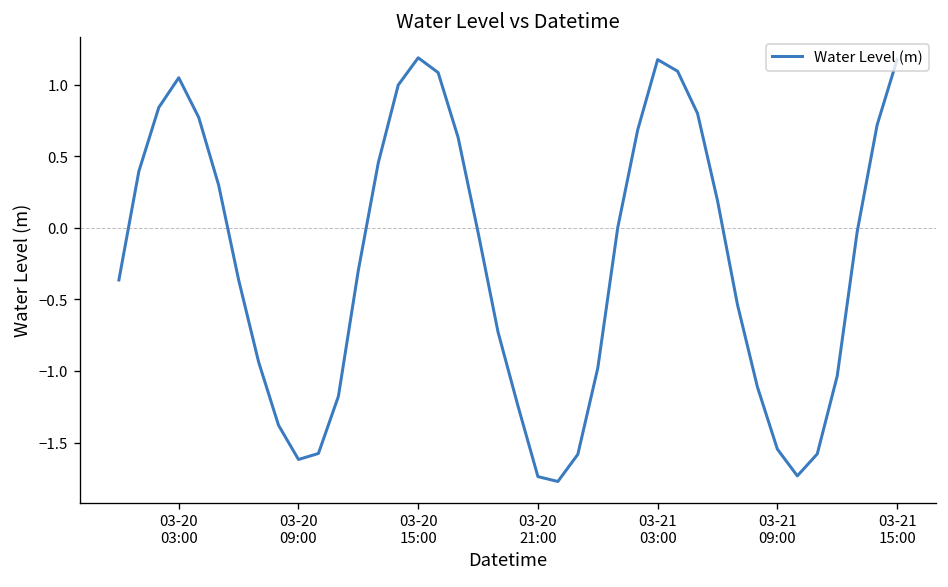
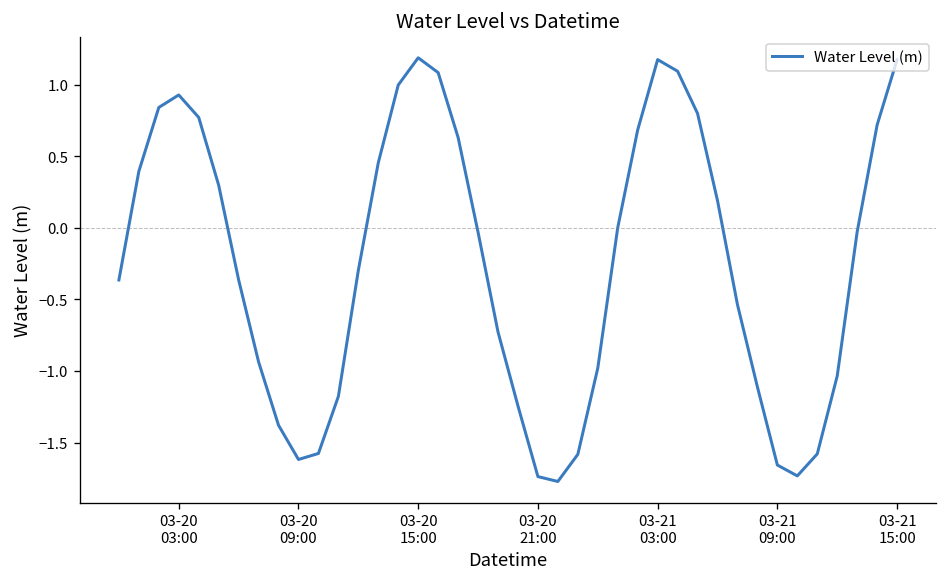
  {
-   "03-20 03:00": 1.05,
+   "03-20 03:00": 0.93,
    "03-20 09:00": -1.62,
    "03-20 15:00": 1.19,
    "03-20 21:00": -1.74,
    "03-21 03:00": 1.17,
-   "03-21 09:00": -1.55
+   "03-21 09:00": -1.66
  }
